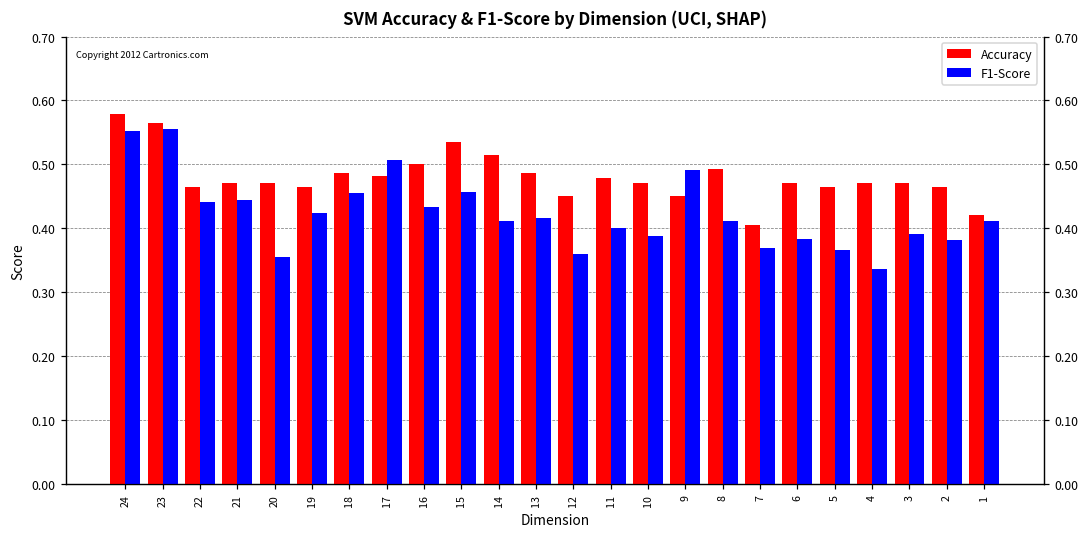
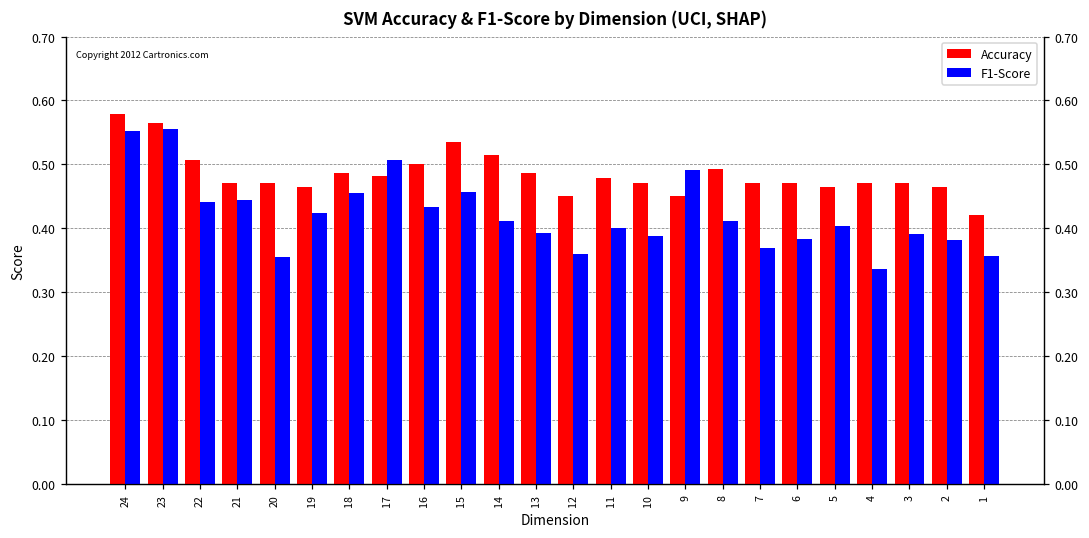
  {
    "Accuracy": {
      "24": 0.58,
      "23": 0.56,
-     "22": 0.46,
+     "22": 0.51,
      "21": 0.47,
      "20": 0.47,
      "19": 0.46,
      "18": 0.49,
      "17": 0.48,
      "16": 0.50,
      "15": 0.54,
      "14": 0.51,
      "13": 0.49,
      "12": 0.45,
      "11": 0.48,
      "10": 0.47,
      "9": 0.45,
      "8": 0.49,
-     "7": 0.41,
+     "7": 0.47,
      "6": 0.47,
      "5": 0.46,
      "4": 0.47,
      "3": 0.47,
      "2": 0.46,
      "1": 0.42
    },
    "F1-Score": {
      "24": 0.55,
      "23": 0.56,
      "22": 0.44,
      "21": 0.44,
      "20": 0.35,
      "19": 0.42,
      "18": 0.45,
      "17": 0.51,
      "16": 0.43,
      "15": 0.46,
      "14": 0.41,
-     "13": 0.42,
+     "13": 0.39,
      "12": 0.36,
      "11": 0.40,
      "10": 0.39,
      "9": 0.49,
      "8": 0.41,
      "7": 0.37,
      "6": 0.38,
-     "5": 0.37,
+     "5": 0.40,
      "4": 0.34,
      "3": 0.39,
      "2": 0.38,
-     "1": 0.41
+     "1": 0.36
    }
  }
